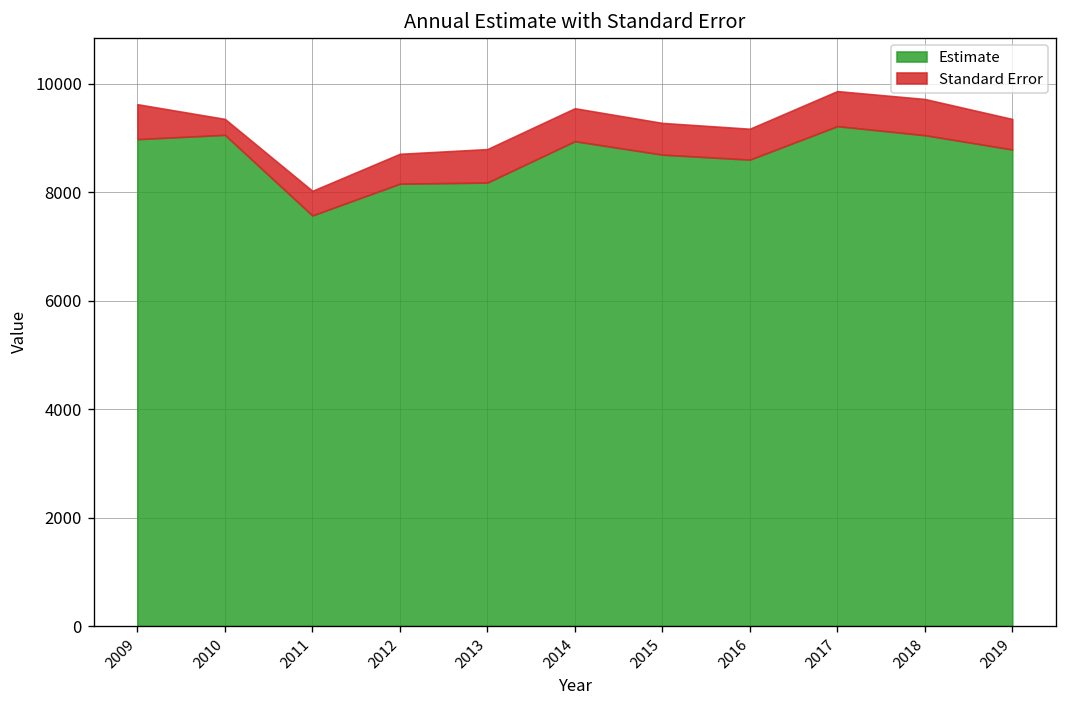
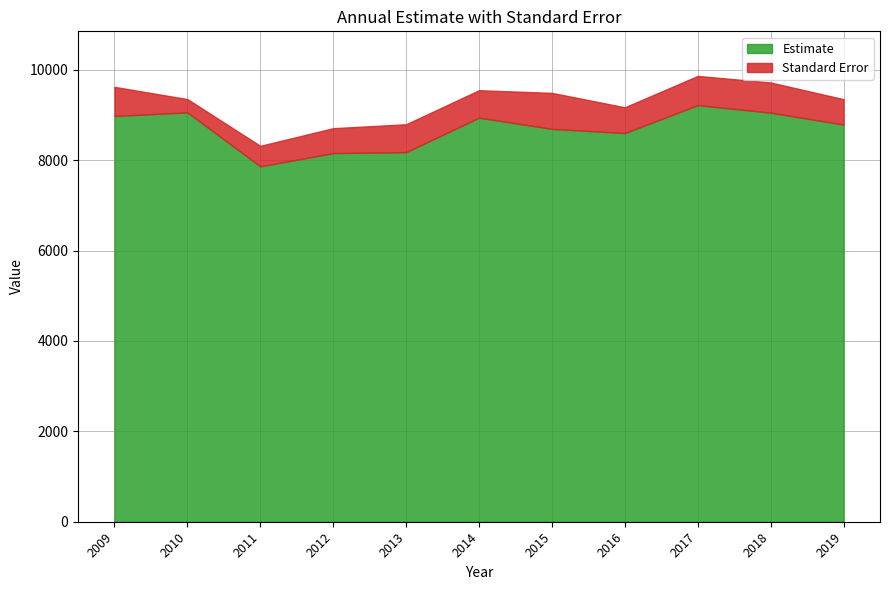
  {
    "Estimate": {
      "2009": 9000,
      "2010": 9100,
-     "2011": 7600,
+     "2011": 7900,
      "2012": 8200,
      "2013": 8200,
      "2014": 8900,
      "2015": 8700,
      "2016": 8600,
      "2017": 9200,
      "2018": 9100,
      "2019": 8800
    },
    "Standard Error": {
      "2009": 600,
      "2010": 300,
      "2011": 500,
      "2012": 600,
      "2013": 600,
      "2014": 600,
-     "2015": 600,
+     "2015": 800,
      "2016": 600,
      "2017": 600,
      "2018": 700,
      "2019": 600
    }
  }
